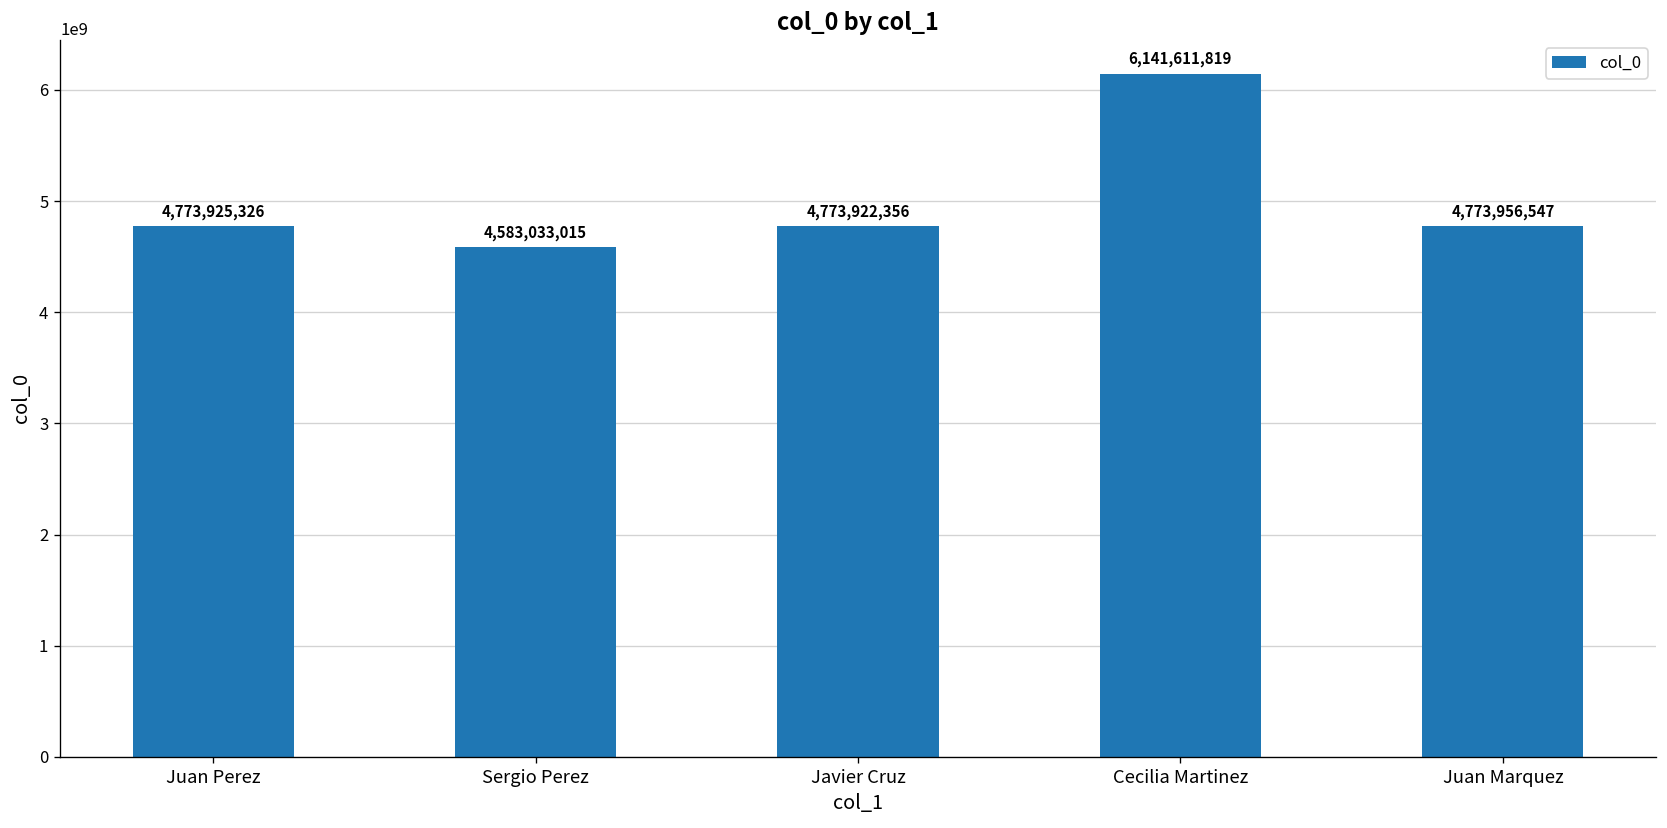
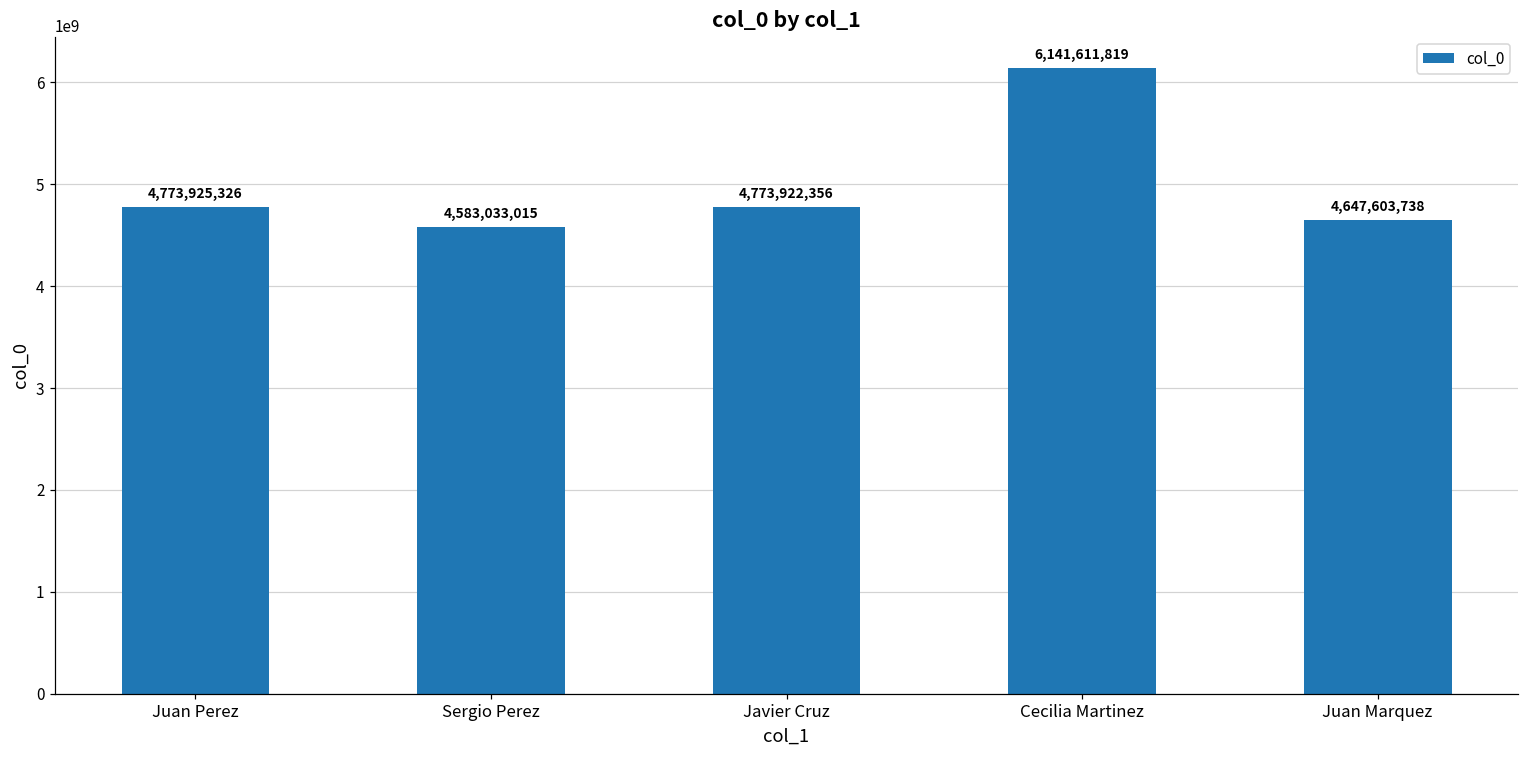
  {
    "Juan Perez": "4,773,925,326",
    "Sergio Perez": "4,583,033,015",
    "Javier Cruz": "4,773,922,356",
    "Cecilia Martinez": "6,141,611,819",
-   "Juan Marquez": "4,773,956,547"
+   "Juan Marquez": "4,647,603,738"
  }
